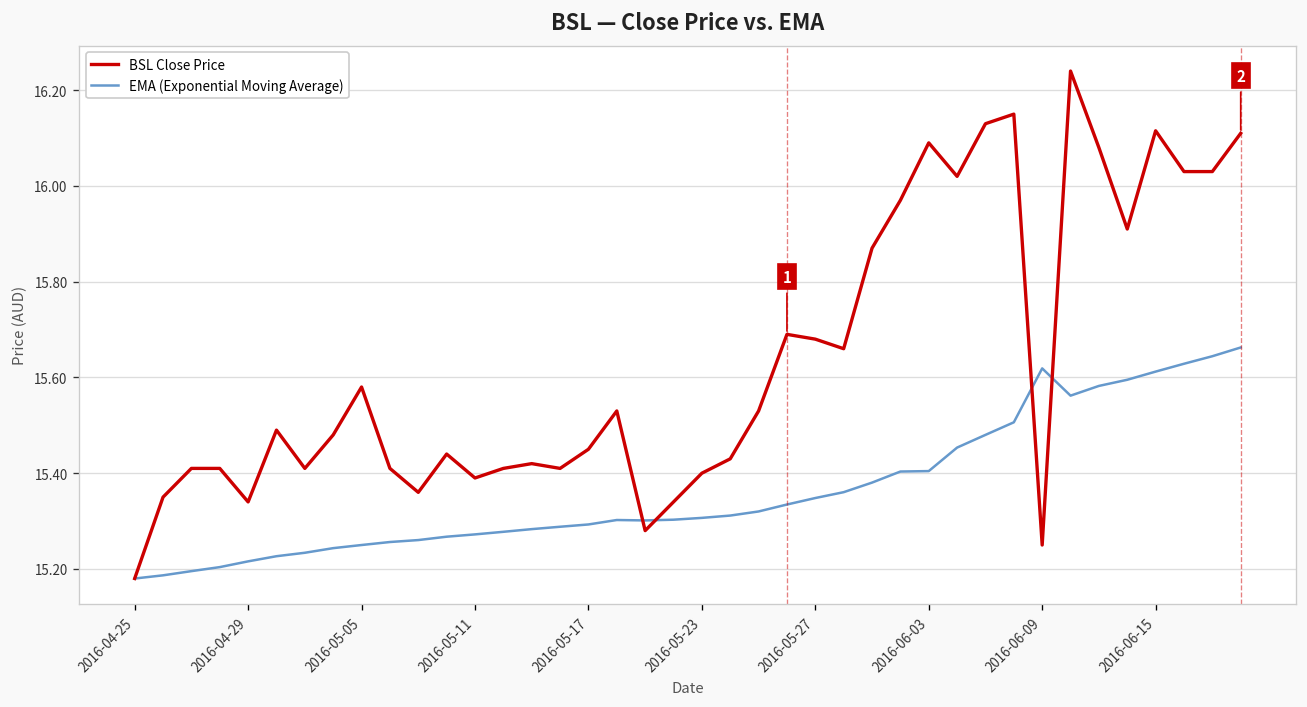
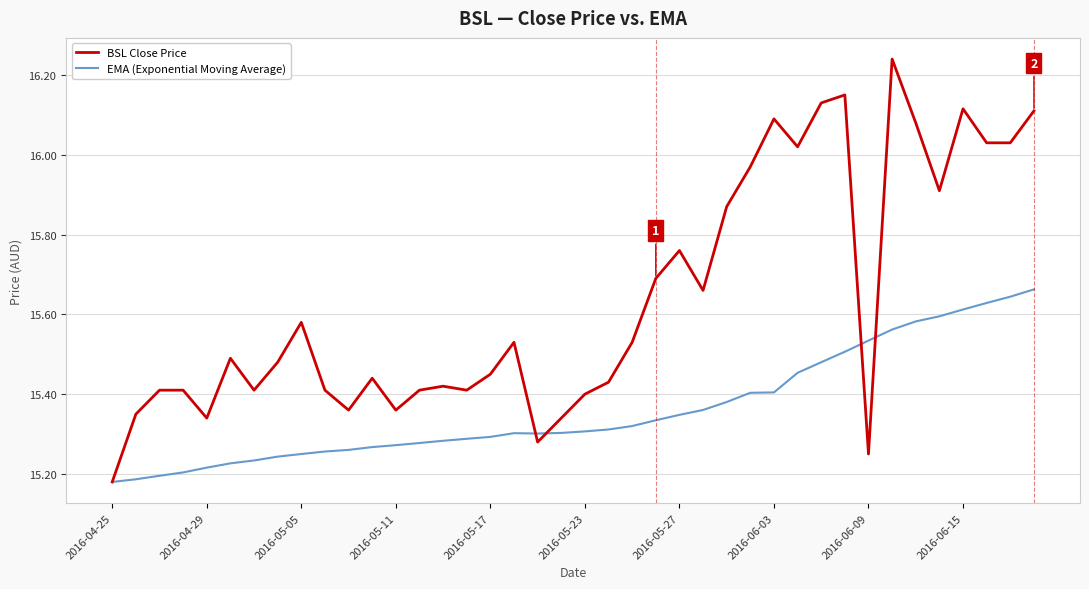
  {
    "BSL Close Price": {
      "2016-04-29": 15.34,
      "2016-05-05": 15.58,
-     "2016-05-11": 15.39,
+     "2016-05-11": 15.36,
      "2016-05-17": 15.45,
      "2016-05-23": 15.40,
-     "2016-05-27": 15.68,
+     "2016-05-27": 15.76,
      "2016-06-03": 16.09,
      "2016-06-09": 15.25,
      "2016-06-15": 16.12
    },
    "EMA (Exponential Moving Average)": {
      "2016-04-29": 15.22,
      "2016-05-05": 15.25,
      "2016-05-11": 15.27,
      "2016-05-17": 15.29,
      "2016-05-23": 15.31,
      "2016-05-27": 15.35,
      "2016-06-03": 15.40,
-     "2016-06-09": 15.62,
+     "2016-06-09": 15.53,
      "2016-06-15": 15.61
    }
  }
